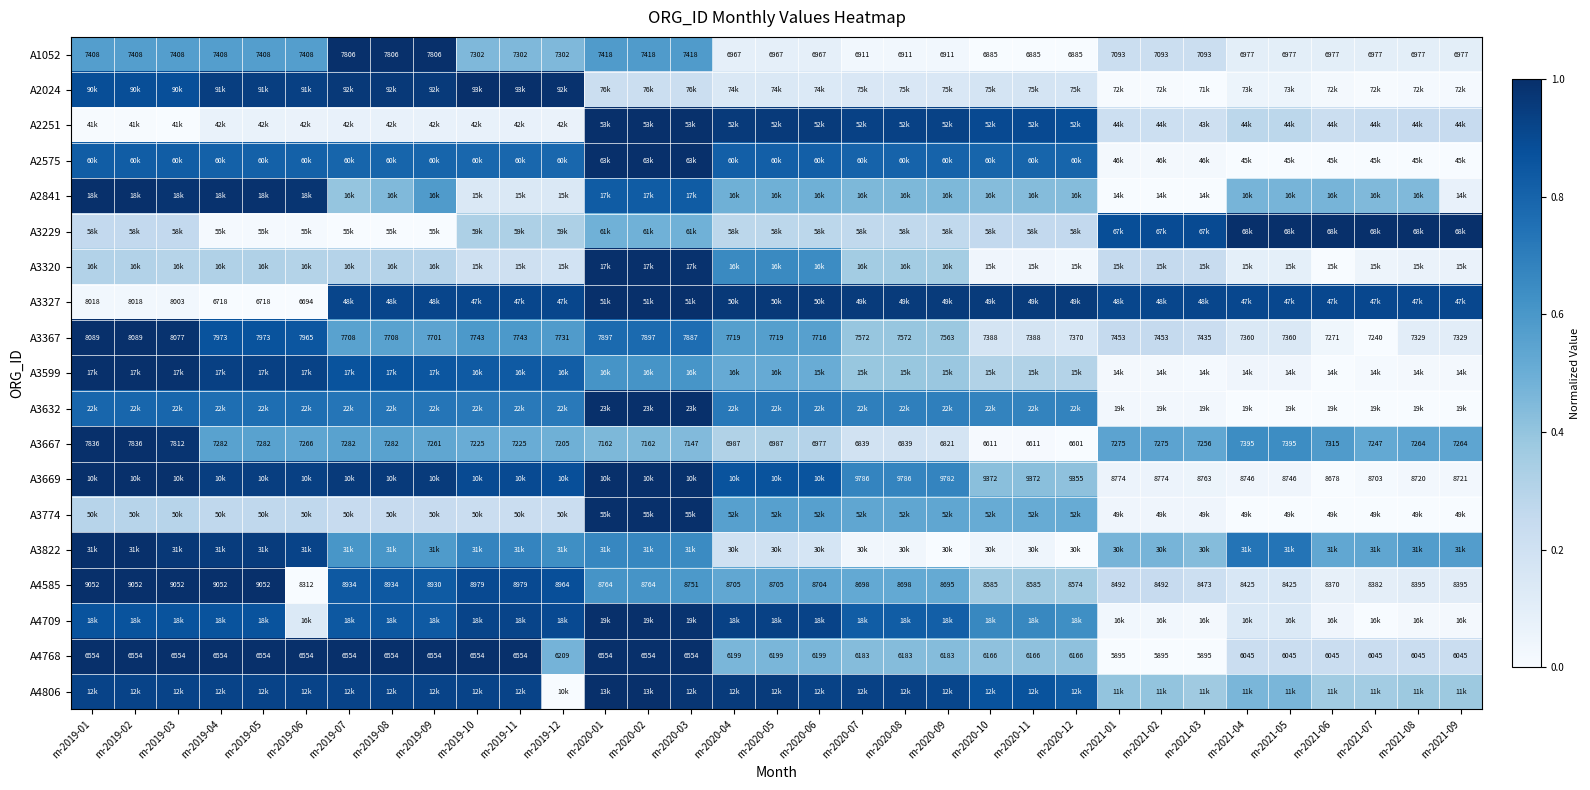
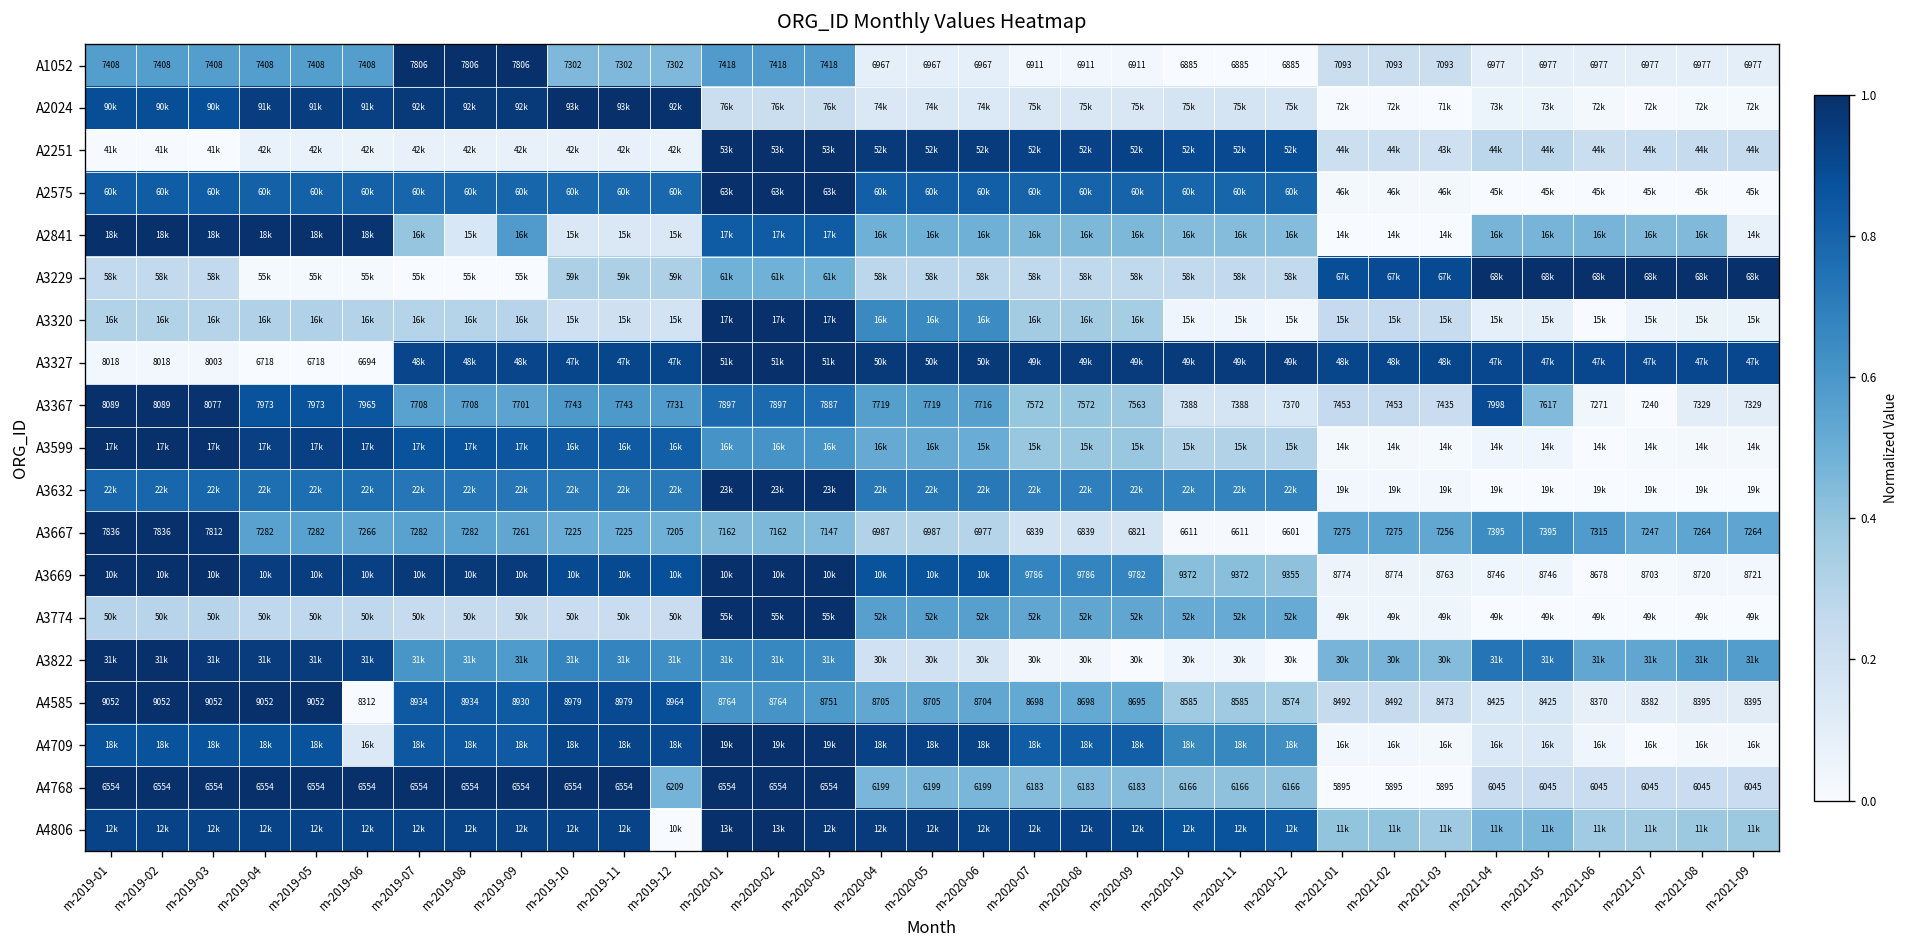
  {
    "A2841": {
      "m-2019-01": "18k",
      "m-2019-02": "18k",
      "m-2019-03": "18k",
      "m-2019-04": "18k",
      "m-2019-05": "18k",
      "m-2019-06": "18k",
      "m-2019-07": "16k",
-     "m-2019-08": "16k",
+     "m-2019-08": "15k",
      "m-2019-09": "16k",
      "m-2019-10": "15k",
      "m-2019-11": "15k",
      "m-2019-12": "15k",
      "m-2020-01": "17k",
      "m-2020-02": "17k",
      "m-2020-03": "17k",
      "m-2020-04": "16k",
      "m-2020-05": "16k",
      "m-2020-06": "16k",
      "m-2020-07": "16k",
      "m-2020-08": "16k",
      "m-2020-09": "16k",
      "m-2020-10": "16k",
      "m-2020-11": "16k",
      "m-2020-12": "16k",
      "m-2021-01": "14k",
      "m-2021-02": "14k",
      "m-2021-03": "14k",
      "m-2021-04": "16k",
      "m-2021-05": "16k",
      "m-2021-06": "16k",
      "m-2021-07": "16k",
      "m-2021-08": "16k",
      "m-2021-09": "14k"
    },
    "A3367": {
      "m-2019-01": "8089",
      "m-2019-02": "8089",
      "m-2019-03": "8077",
      "m-2019-04": "7973",
      "m-2019-05": "7973",
      "m-2019-06": "7965",
      "m-2019-07": "7708",
      "m-2019-08": "7708",
      "m-2019-09": "7701",
      "m-2019-10": "7743",
      "m-2019-11": "7743",
      "m-2019-12": "7731",
      "m-2020-01": "7897",
      "m-2020-02": "7897",
      "m-2020-03": "7887",
      "m-2020-04": "7719",
      "m-2020-05": "7719",
      "m-2020-06": "7716",
      "m-2020-07": "7572",
      "m-2020-08": "7572",
      "m-2020-09": "7563",
      "m-2020-10": "7388",
      "m-2020-11": "7388",
      "m-2020-12": "7370",
      "m-2021-01": "7453",
      "m-2021-02": "7453",
      "m-2021-03": "7435",
-     "m-2021-04": "7360",
-     "m-2021-05": "7360",
+     "m-2021-04": "7998",
+     "m-2021-05": "7617",
      "m-2021-06": "7271",
      "m-2021-07": "7240",
      "m-2021-08": "7329",
      "m-2021-09": "7329"
    }
  }
